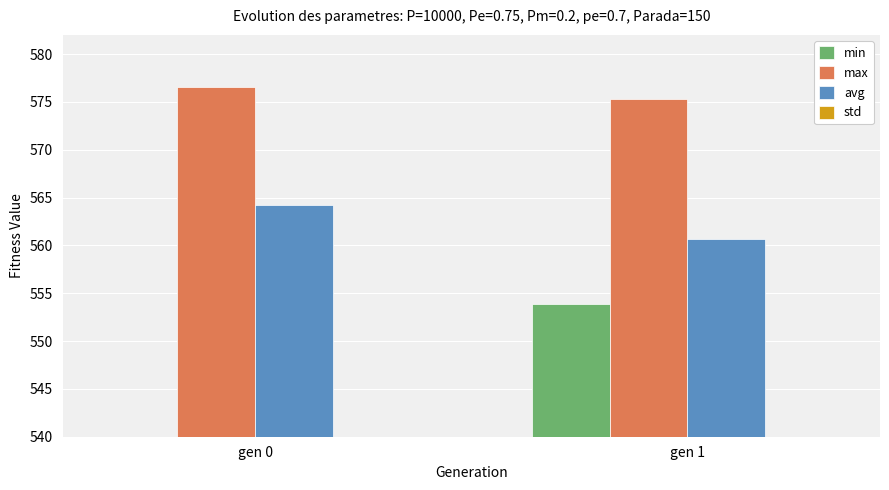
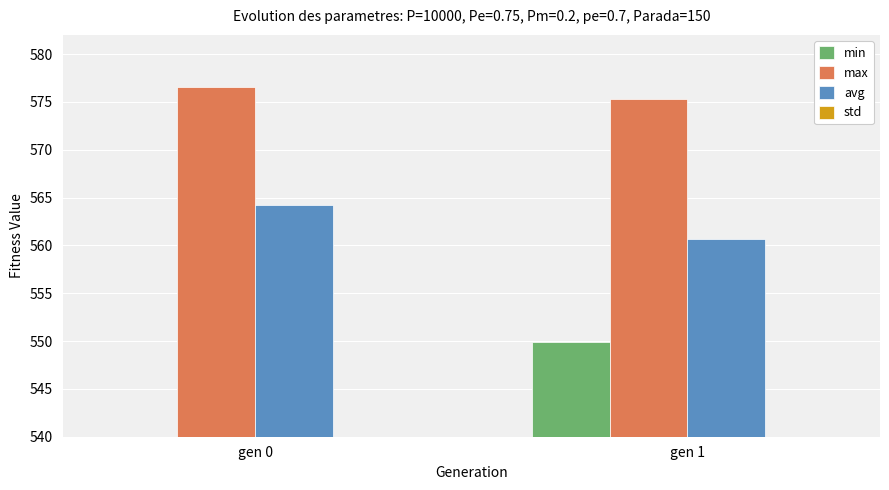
  {
    "min": {
-     "gen 1": 554
+     "gen 1": 550
    },
    "max": {
      "gen 0": 577,
      "gen 1": 575
    },
    "avg": {
      "gen 0": 564,
      "gen 1": 561
    }
  }
